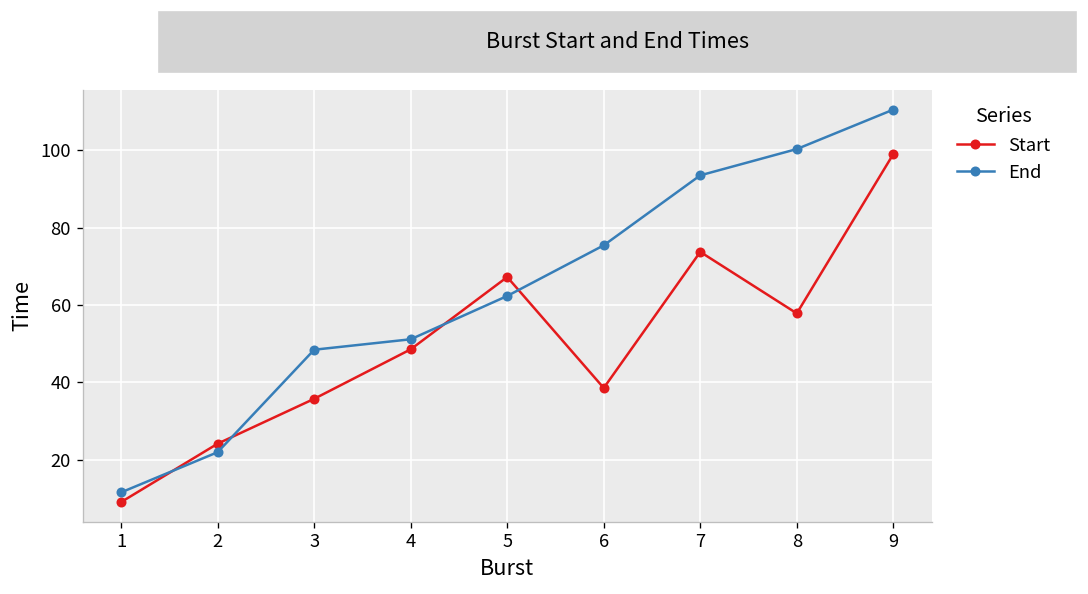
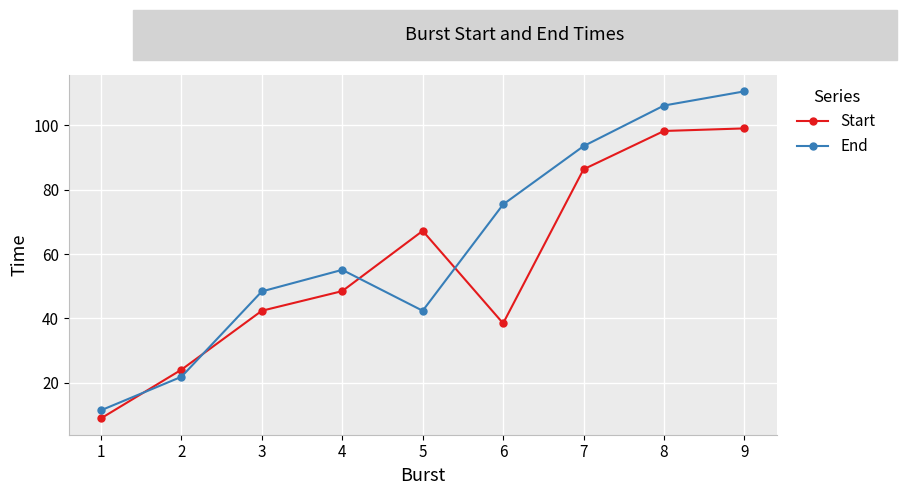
  {
    "Start": {
      "1": 9,
      "2": 24,
-     "3": 36,
+     "3": 42,
      "4": 49,
      "5": 67,
      "6": 39,
-     "7": 74,
-     "8": 58,
+     "7": 86,
+     "8": 98,
      "9": 99
    },
    "End": {
      "1": 12,
      "2": 22,
      "3": 48,
-     "4": 51,
-     "5": 62,
+     "4": 55,
+     "5": 42,
      "6": 75,
      "7": 94,
-     "8": 100,
+     "8": 106,
      "9": 111
    }
  }
